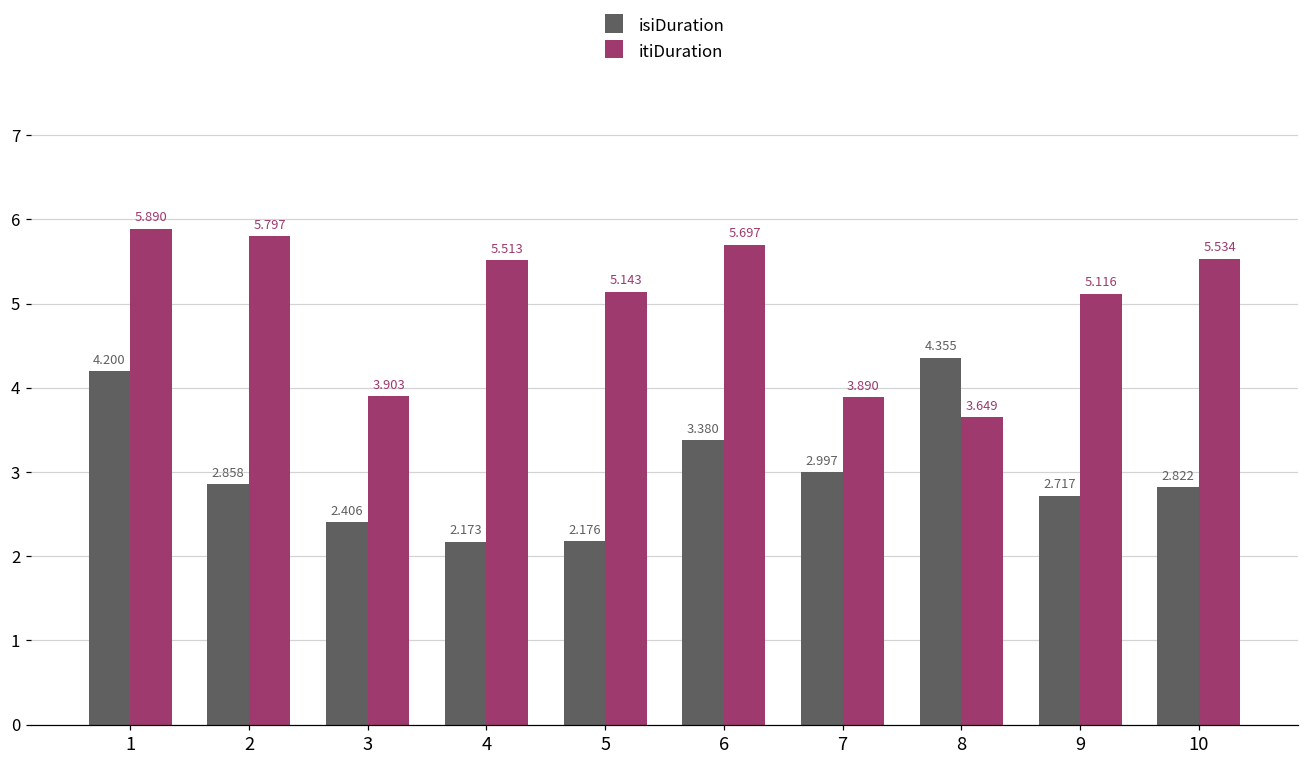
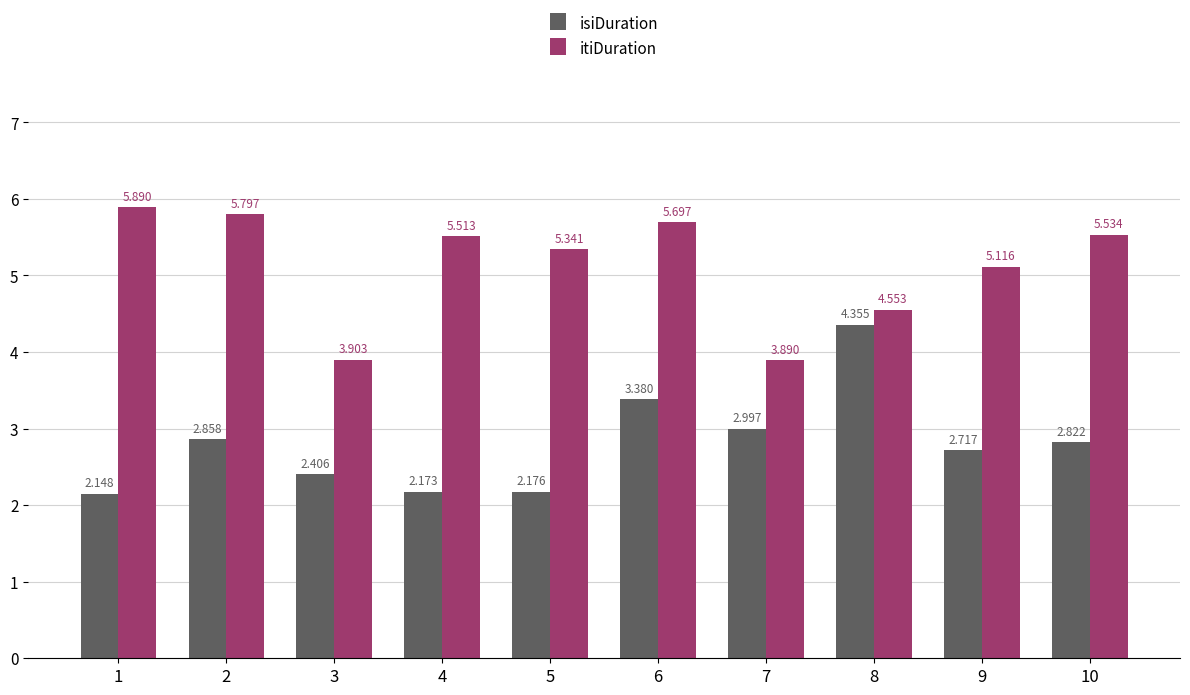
  {
    "isiDuration": {
-     "1": 4.200,
+     "1": 2.148,
      "2": 2.858,
      "3": 2.406,
      "4": 2.173,
      "5": 2.176,
      "6": 3.380,
      "7": 2.997,
      "8": 4.355,
      "9": 2.717,
      "10": 2.822
    },
    "itiDuration": {
      "1": 5.890,
      "2": 5.797,
      "3": 3.903,
      "4": 5.513,
-     "5": 5.143,
+     "5": 5.341,
      "6": 5.697,
      "7": 3.890,
-     "8": 3.649,
+     "8": 4.553,
      "9": 5.116,
      "10": 5.534
    }
  }
